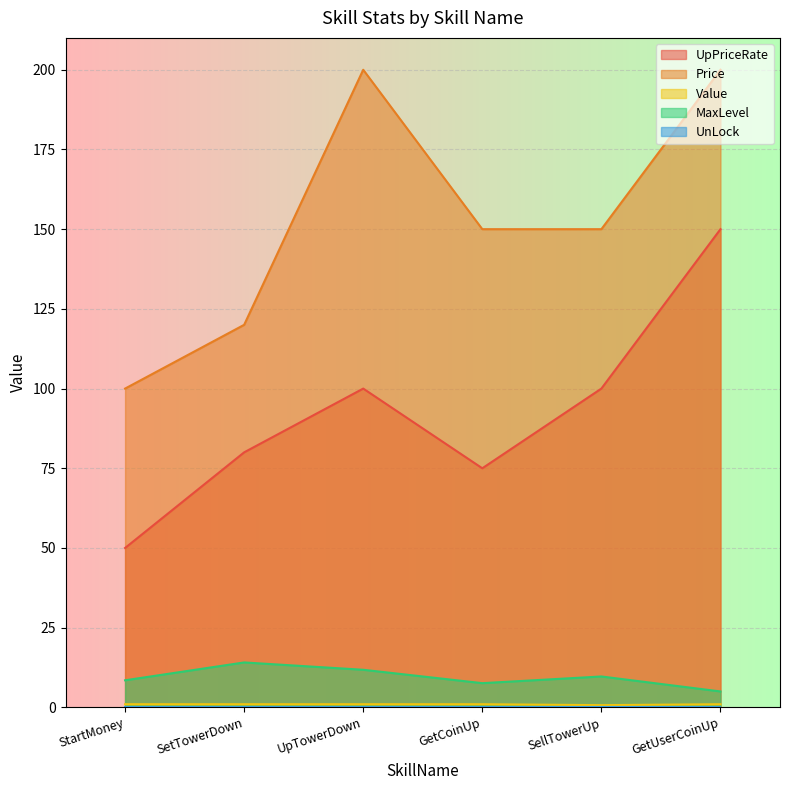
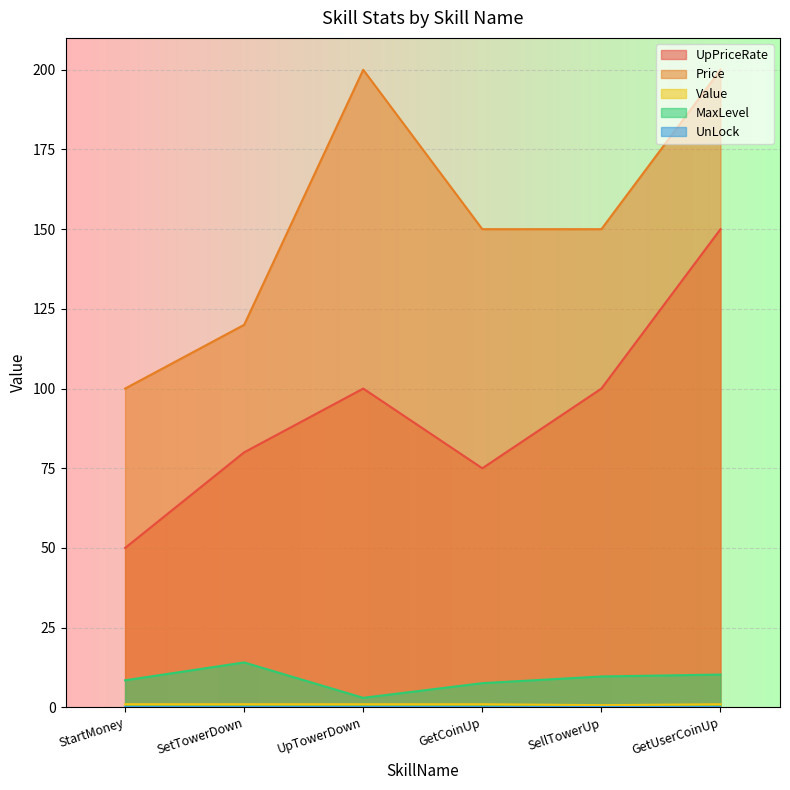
  {
    "Value": {
      "StartMoney": 1,
      "SetTowerDown": 1,
      "UpTowerDown": 1,
      "GetCoinUp": 1,
      "GetUserCoinUp": 1
    },
    "MaxLevel": {
      "StartMoney": 9,
      "SetTowerDown": 14,
-     "UpTowerDown": 12,
+     "UpTowerDown": 3,
      "GetCoinUp": 8,
      "SellTowerUp": 10,
-     "GetUserCoinUp": 5
+     "GetUserCoinUp": 10
    },
    "UnLock": {
      "StartMoney": 0,
      "SetTowerDown": 0,
      "UpTowerDown": 0,
      "GetCoinUp": 0,
      "GetUserCoinUp": 0
    }
  }
